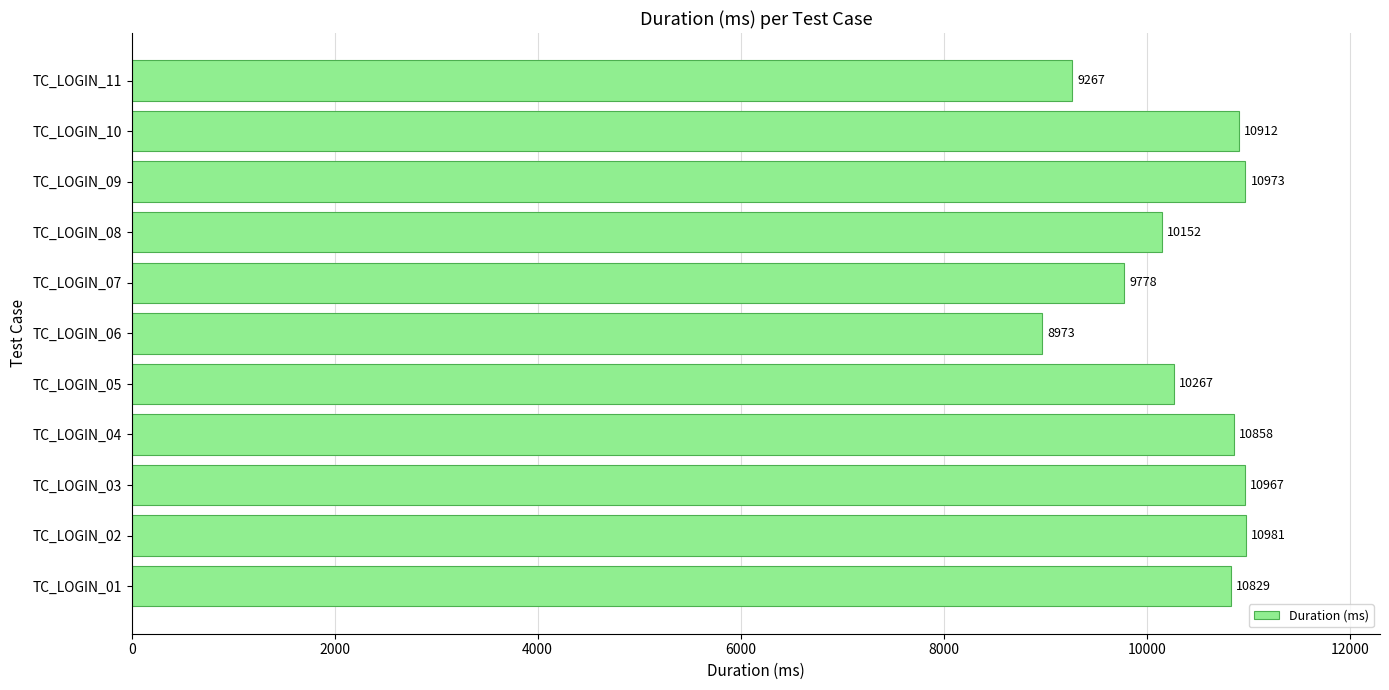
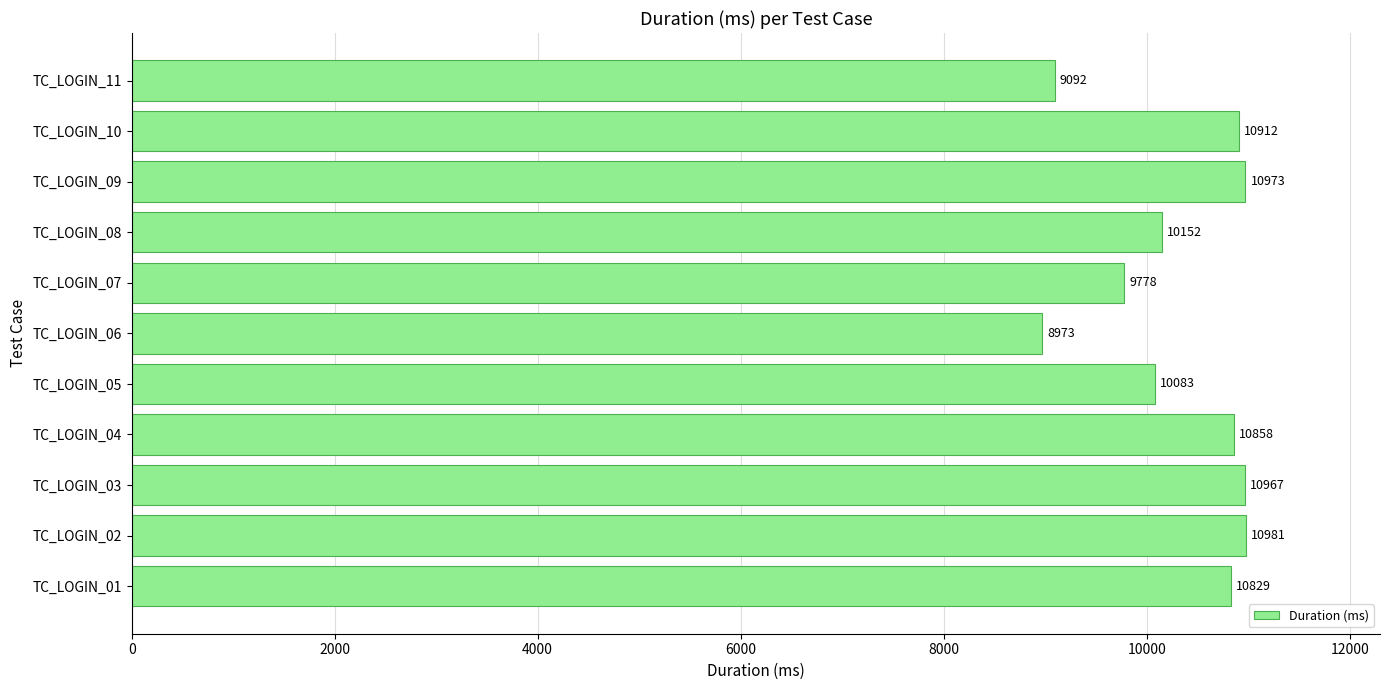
  {
-   "TC_LOGIN_11": 9267,
+   "TC_LOGIN_11": 9092,
    "TC_LOGIN_10": 10912,
    "TC_LOGIN_09": 10973,
    "TC_LOGIN_08": 10152,
    "TC_LOGIN_07": 9778,
    "TC_LOGIN_06": 8973,
-   "TC_LOGIN_05": 10267,
+   "TC_LOGIN_05": 10083,
    "TC_LOGIN_04": 10858,
    "TC_LOGIN_03": 10967,
    "TC_LOGIN_02": 10981,
    "TC_LOGIN_01": 10829
  }
